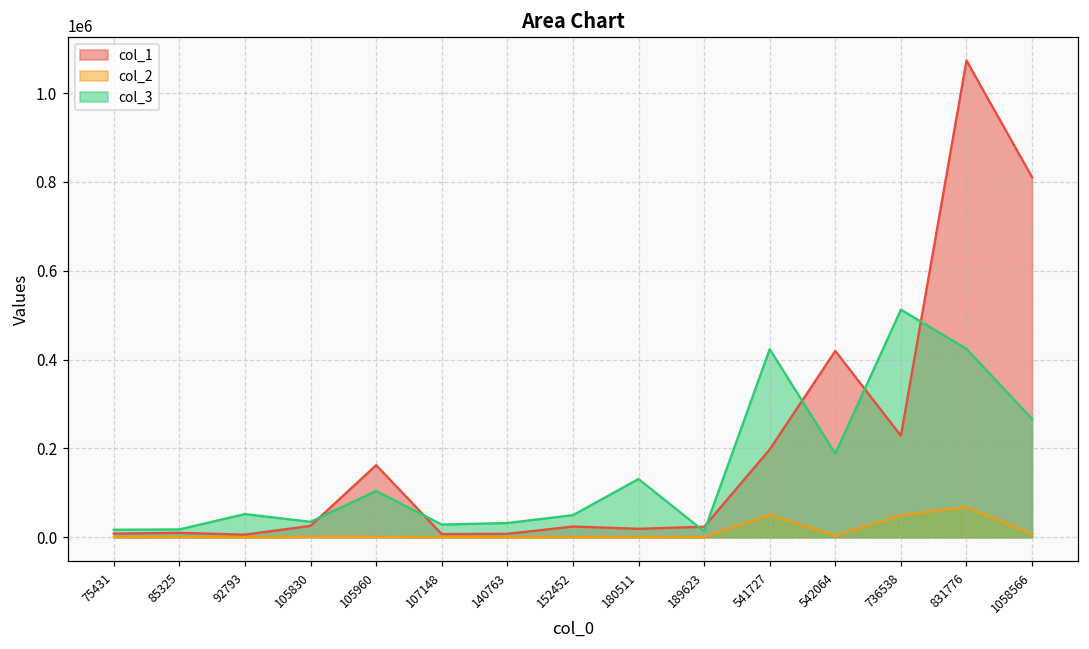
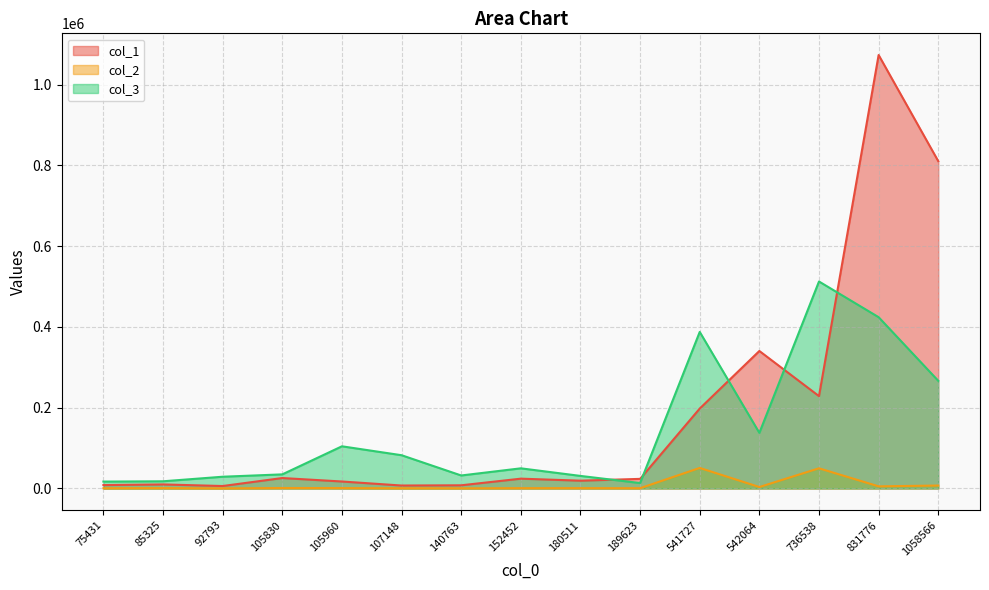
  {
    "col_1": {
      "75431": 10000,
      "85325": 10000,
      "105830": 30000,
-     "105960": 160000,
+     "105960": 20000,
      "107148": 10000,
      "140763": 10000,
      "152452": 20000,
      "180511": 20000,
      "189623": 20000,
      "541727": 200000,
-     "542064": 420000,
+     "542064": 340000,
      "736538": 230000,
      "831776": 1070000,
      "1058566": 810000
    },
    "col_2": {
      "75431": 0,
      "85325": 0,
      "105830": 0,
      "105960": 0,
      "107148": 0,
      "140763": 0,
      "152452": 0,
      "180511": 0,
      "189623": 0,
      "541727": 50000,
      "542064": 0,
      "736538": 50000,
-     "831776": 70000,
+     "831776": 10000,
      "1058566": 10000
    },
    "col_3": {
      "75431": 20000,
      "85325": 20000,
-     "92793": 50000,
+     "92793": 30000,
      "105830": 30000,
      "105960": 100000,
-     "107148": 30000,
+     "107148": 80000,
      "140763": 30000,
      "152452": 50000,
-     "180511": 130000,
+     "180511": 30000,
      "189623": 10000,
-     "541727": 420000,
-     "542064": 190000,
+     "541727": 390000,
+     "542064": 140000,
      "736538": 510000,
      "831776": 420000,
      "1058566": 270000
    }
  }
